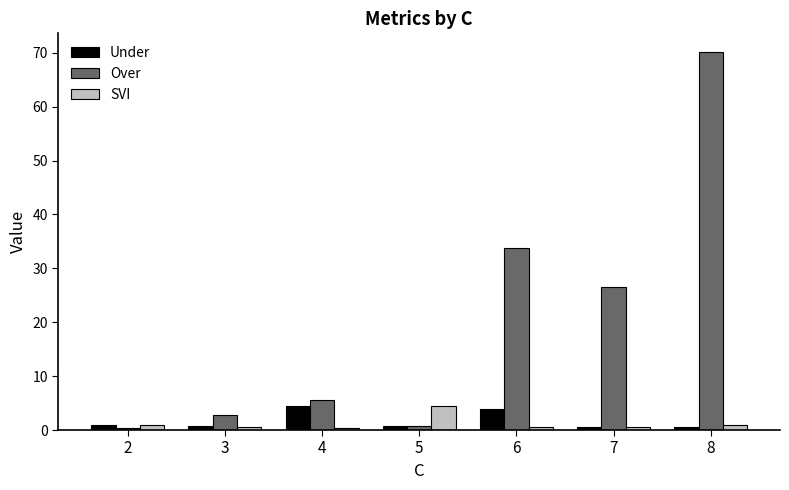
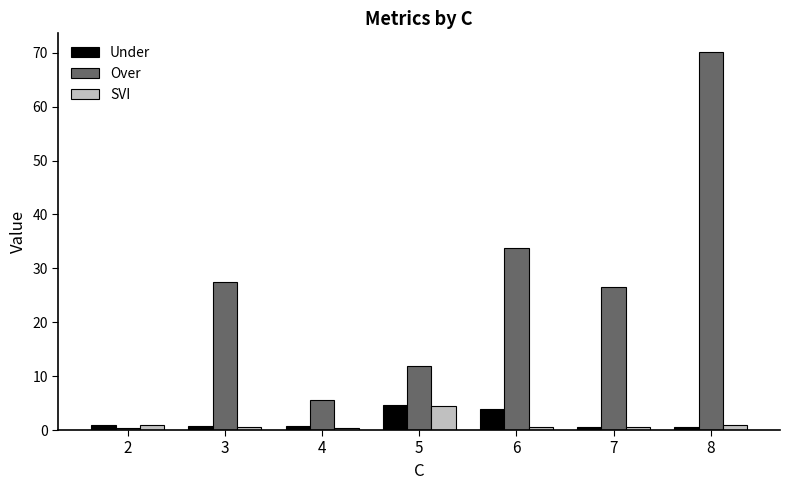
  {
    "Under": {
      "2": 1,
      "3": 1,
-     "4": 4,
-     "5": 1,
+     "4": 1,
+     "5": 5,
      "6": 4,
      "7": 1,
      "8": 1
    },
    "Over": {
-     "3": 3,
+     "3": 28,
      "4": 6,
-     "5": 1,
+     "5": 12,
      "6": 34,
      "7": 27,
      "8": 70
    },
    "SVI": {
      "2": 1,
      "3": 1,
      "5": 4,
      "6": 1,
      "7": 1,
      "8": 1
    }
  }
